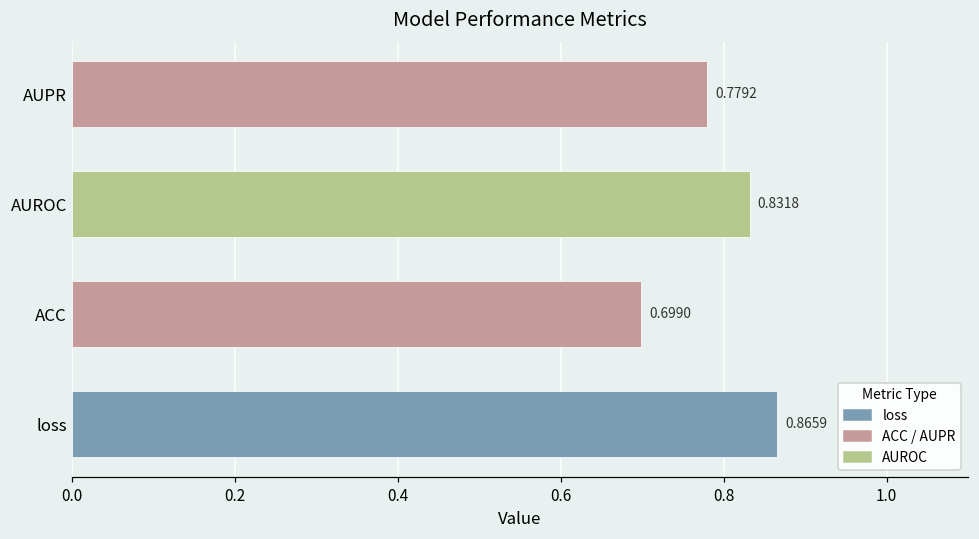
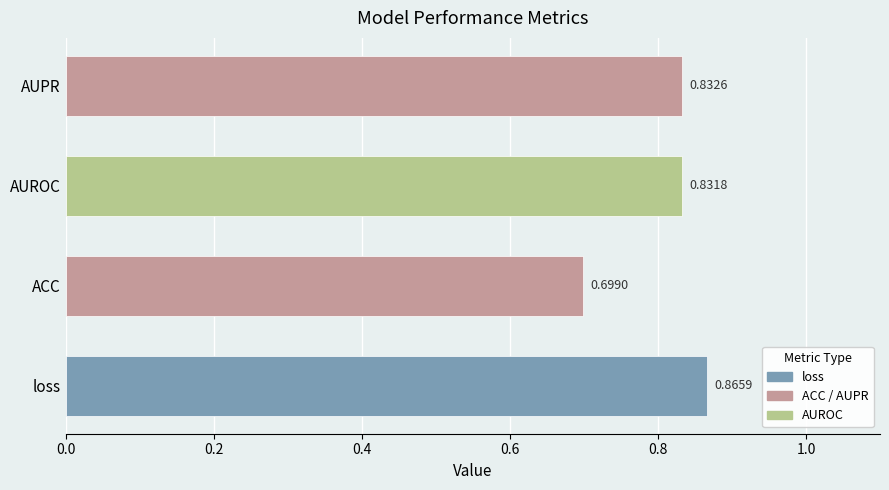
  {
-   "AUPR": 0.7792,
+   "AUPR": 0.8326,
    "AUROC": 0.8318,
    "ACC": 0.6990,
    "loss": 0.8659
  }
